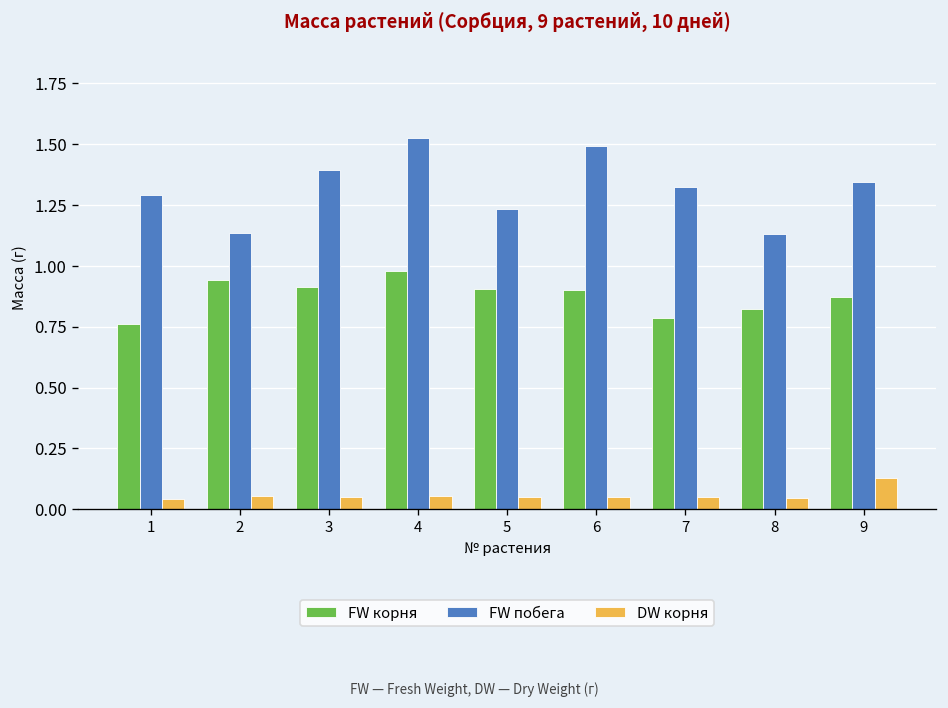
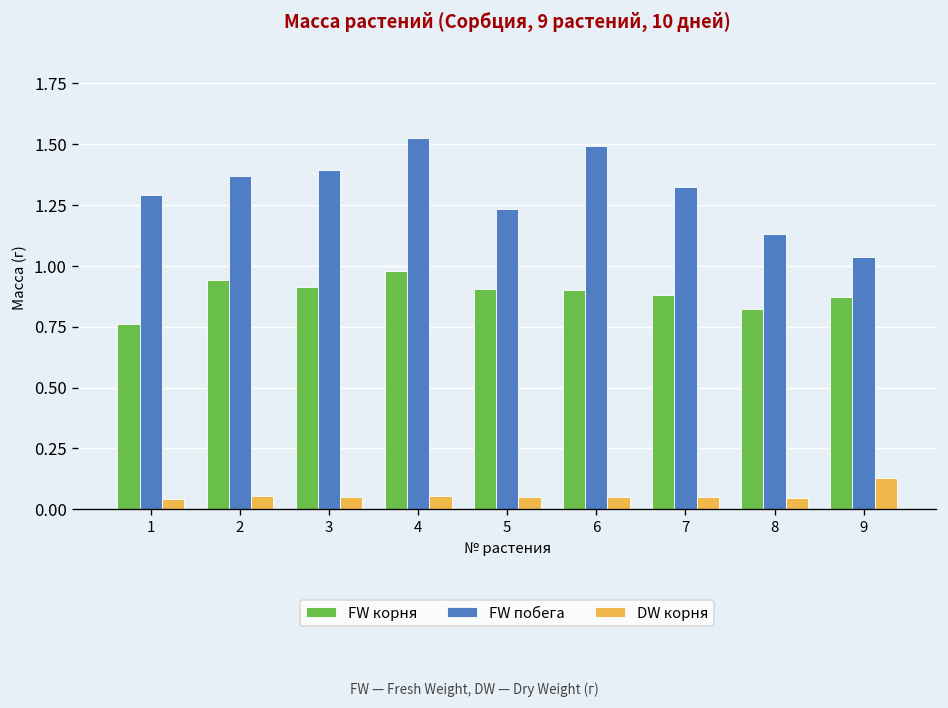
  {
    "FW корня": {
      "1": 0.76,
      "2": 0.94,
      "3": 0.91,
      "4": 0.98,
      "5": 0.90,
      "6": 0.90,
-     "7": 0.79,
+     "7": 0.88,
      "8": 0.82,
      "9": 0.87
    },
    "FW побега": {
      "1": 1.29,
-     "2": 1.14,
+     "2": 1.37,
      "3": 1.39,
      "4": 1.53,
      "5": 1.23,
      "6": 1.49,
      "7": 1.32,
      "8": 1.13,
-     "9": 1.35
+     "9": 1.04
    },
    "DW корня": {
      "1": 0.04,
      "2": 0.05,
      "3": 0.05,
      "4": 0.06,
      "5": 0.05,
      "6": 0.05,
      "7": 0.05,
      "8": 0.05,
      "9": 0.13
    }
  }
